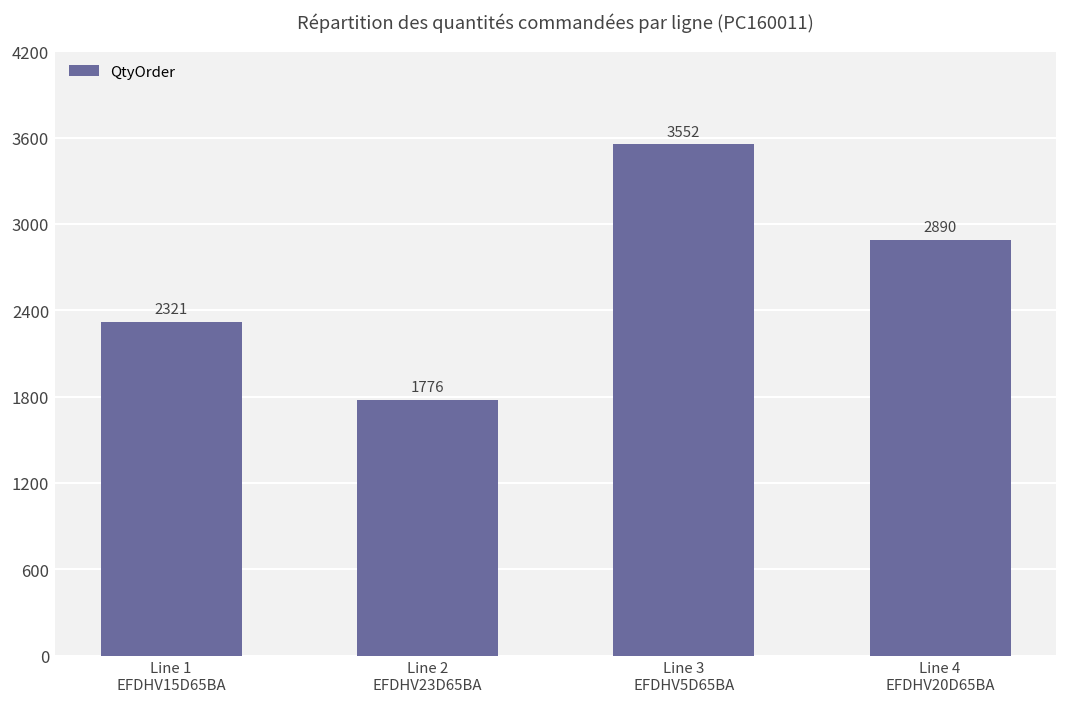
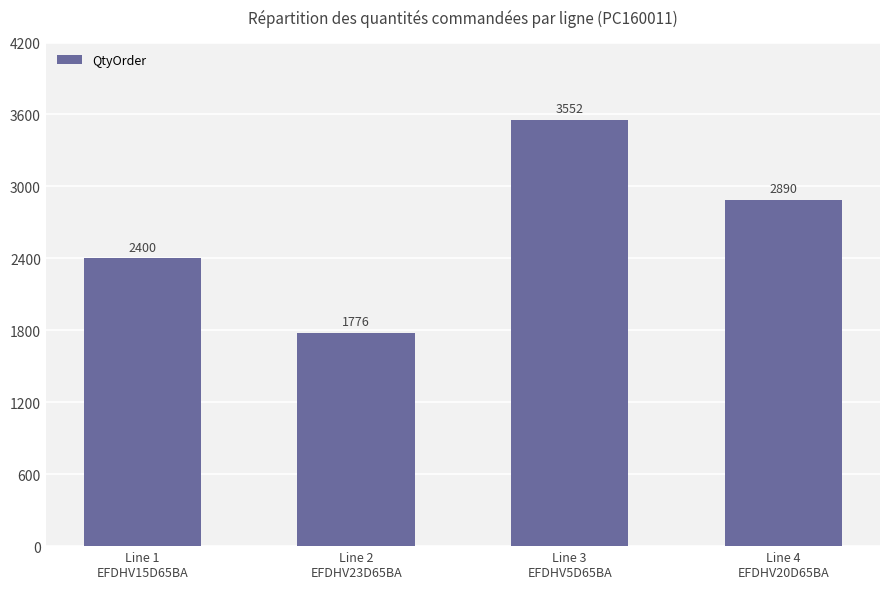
  {
-   "Line 1 EFDHV15D65BA": 2321,
+   "Line 1 EFDHV15D65BA": 2400,
    "Line 2 EFDHV23D65BA": 1776,
    "Line 3 EFDHV5D65BA": 3552,
    "Line 4 EFDHV20D65BA": 2890
  }
